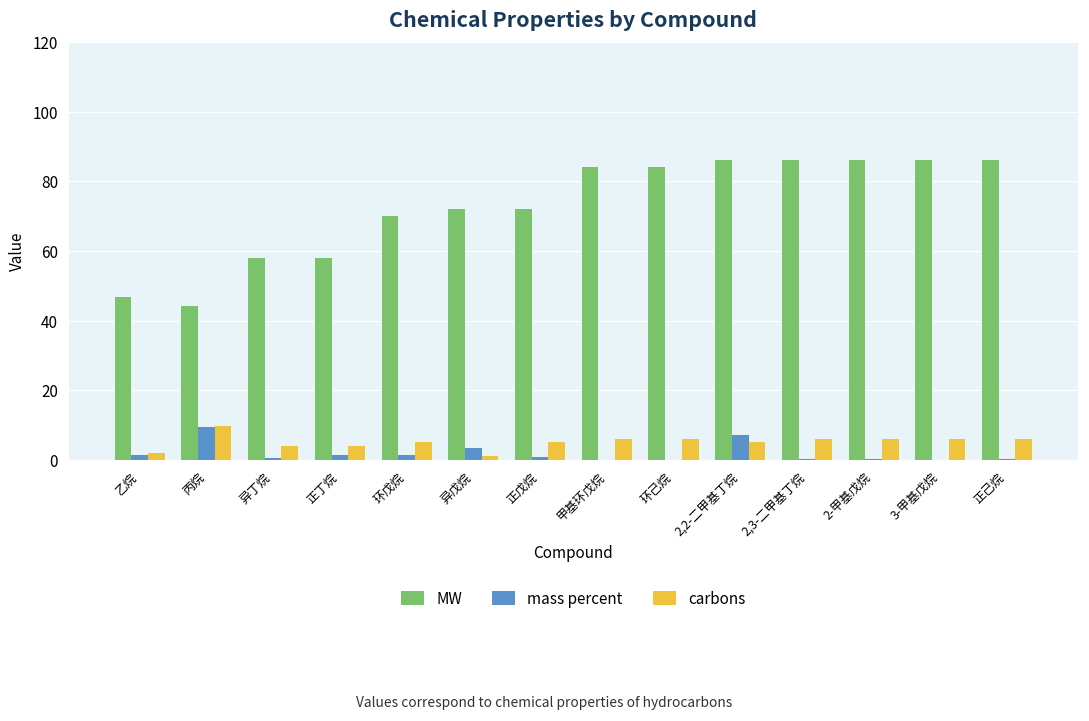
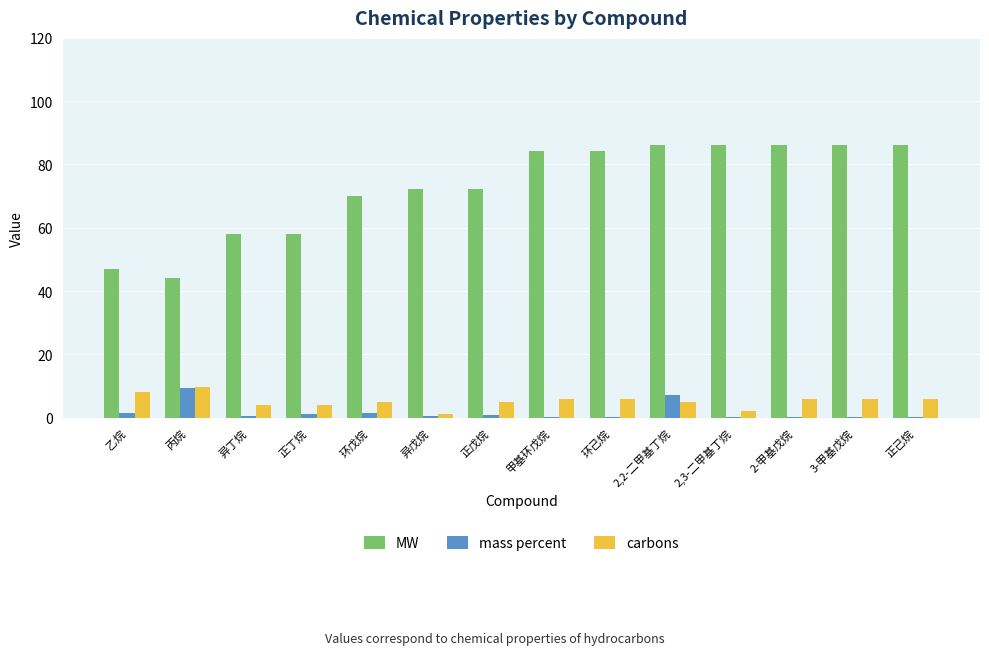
  {
    "MW": {
      "乙烷": 47,
      "丙烷": 44,
      "异丁烷": 58,
      "正丁烷": 58,
      "环戊烷": 70,
      "异戊烷": 72,
      "正戊烷": 72,
      "甲基环戊烷": 84,
      "环己烷": 84,
      "2,2-二甲基丁烷": 86,
      "2,3-二甲基丁烷": 86,
      "2-甲基戊烷": 86,
      "3-甲基戊烷": 86,
      "正己烷": 86
    },
    "mass percent": {
      "乙烷": 1,
      "丙烷": 9,
      "正丁烷": 1,
      "环戊烷": 1,
-     "异戊烷": 3,
+     "异戊烷": 0,
      "2,2-二甲基丁烷": 7
    },
    "carbons": {
-     "乙烷": 2,
+     "乙烷": 8,
      "丙烷": 10,
      "异丁烷": 4,
      "正丁烷": 4,
      "环戊烷": 5,
      "异戊烷": 1,
      "正戊烷": 5,
      "甲基环戊烷": 6,
      "环己烷": 6,
      "2,2-二甲基丁烷": 5,
-     "2,3-二甲基丁烷": 6,
+     "2,3-二甲基丁烷": 2,
      "2-甲基戊烷": 6,
      "3-甲基戊烷": 6,
      "正己烷": 6
    }
  }
